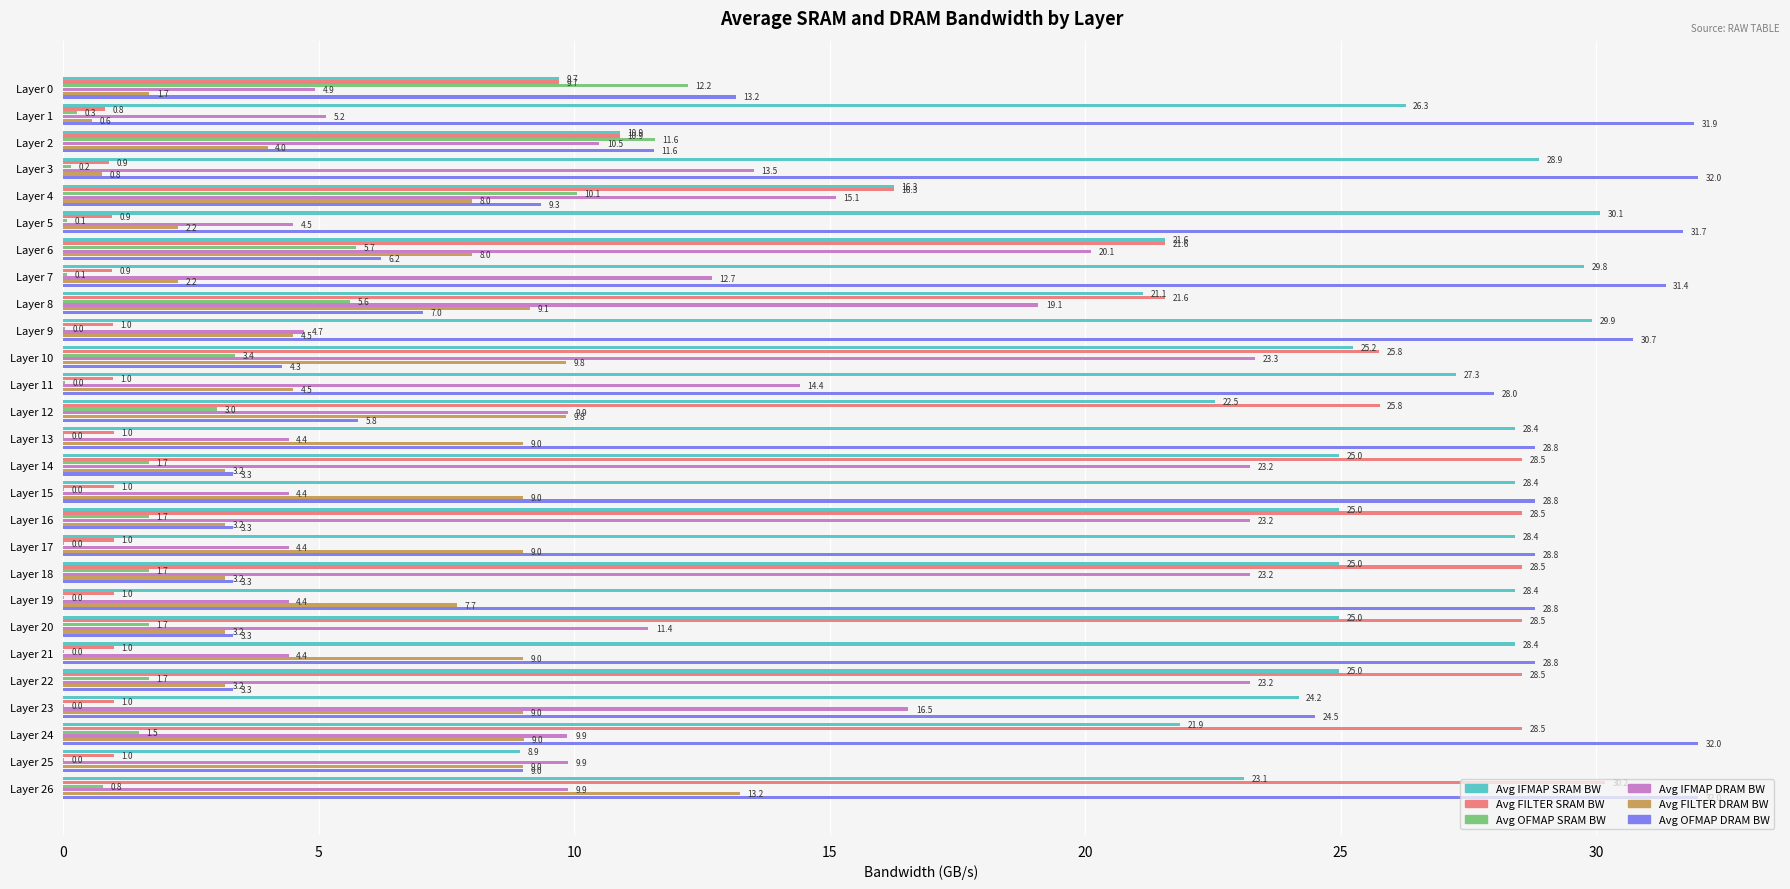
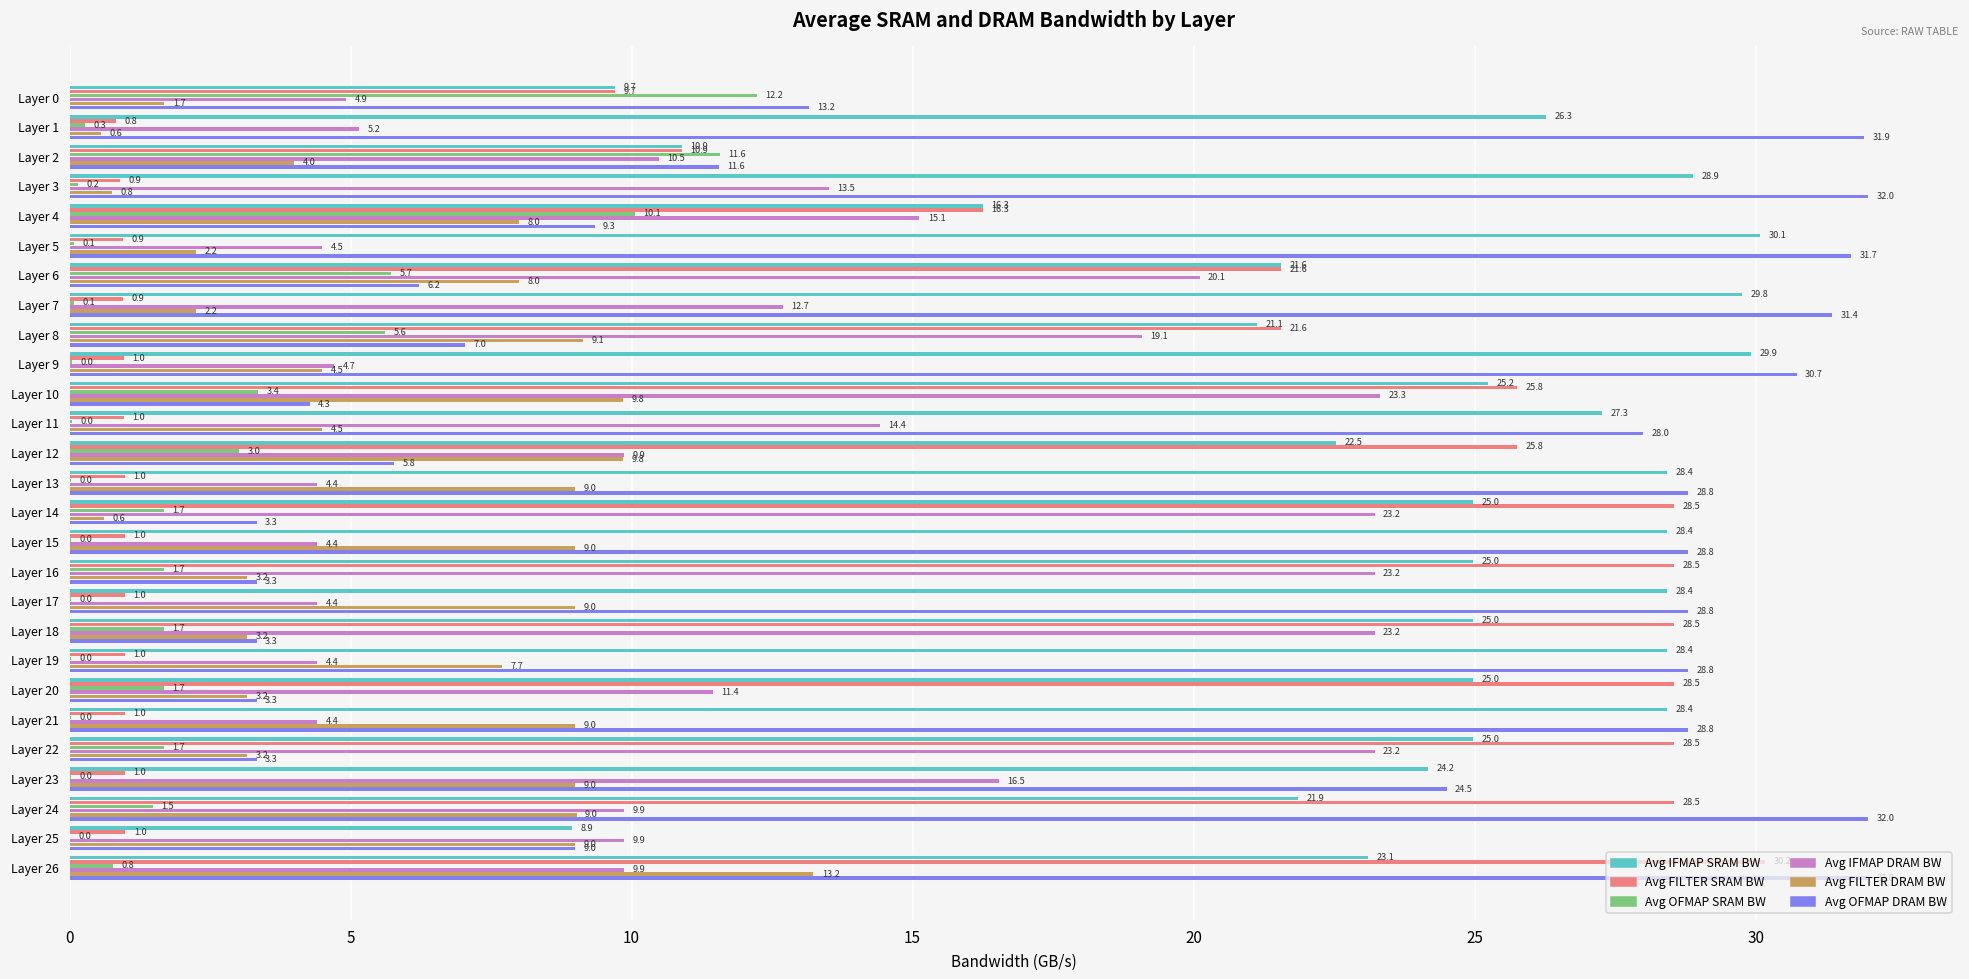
  {
    "Avg IFMAP SRAM BW": {
      "Layer 1": 26.3,
      "Layer 3": 28.9,
      "Layer 5": 30.1,
      "Layer 7": 29.8,
      "Layer 8": 21.1,
      "Layer 9": 29.9,
      "Layer 10": 25.2,
      "Layer 11": 27.3,
      "Layer 12": 22.5,
      "Layer 13": 28.4,
      "Layer 14": 25.0,
      "Layer 15": 28.4,
      "Layer 16": 25.0,
      "Layer 17": 28.4,
      "Layer 18": 25.0,
      "Layer 19": 28.4,
      "Layer 20": 25.0,
      "Layer 21": 28.4,
      "Layer 22": 25.0,
      "Layer 23": 24.2,
      "Layer 24": 21.9,
      "Layer 25": 8.9,
      "Layer 26": 23.1
    },
    "Avg FILTER SRAM BW": {
      "Layer 1": 0.8,
      "Layer 3": 0.9,
      "Layer 5": 0.9,
      "Layer 7": 0.9,
      "Layer 8": 21.6,
      "Layer 9": 1.0,
      "Layer 10": 25.8,
      "Layer 11": 1.0,
      "Layer 12": 25.8,
      "Layer 13": 1.0,
      "Layer 14": 28.5,
      "Layer 15": 1.0,
      "Layer 16": 28.5,
      "Layer 17": 1.0,
      "Layer 18": 28.5,
      "Layer 19": 1.0,
      "Layer 20": 28.5,
      "Layer 21": 1.0,
      "Layer 22": 28.5,
      "Layer 23": 1.0,
      "Layer 24": 28.5,
      "Layer 25": 1.0
    },
    "Avg OFMAP SRAM BW": {
      "Layer 0": 12.2,
      "Layer 1": 0.3,
      "Layer 2": 11.6,
      "Layer 3": 0.2,
      "Layer 4": 10.1,
      "Layer 5": 0.1,
      "Layer 6": 5.7,
      "Layer 7": 0.1,
      "Layer 8": 5.6,
      "Layer 9": 0.0,
      "Layer 10": 3.4,
      "Layer 11": 0.0,
      "Layer 12": 3.0,
      "Layer 13": 0.0,
      "Layer 14": 1.7,
      "Layer 15": 0.0,
      "Layer 16": 1.7,
      "Layer 17": 0.0,
      "Layer 18": 1.7,
      "Layer 19": 0.0,
      "Layer 20": 1.7,
      "Layer 21": 0.0,
      "Layer 22": 1.7,
      "Layer 23": 0.0,
      "Layer 24": 1.5,
      "Layer 25": 0.0,
      "Layer 26": 0.8
    },
    "Avg IFMAP DRAM BW": {
      "Layer 0": 4.9,
      "Layer 1": 5.2,
      "Layer 2": 10.5,
      "Layer 3": 13.5,
      "Layer 4": 15.1,
      "Layer 5": 4.5,
      "Layer 6": 20.1,
      "Layer 7": 12.7,
      "Layer 8": 19.1,
      "Layer 9": 4.7,
      "Layer 10": 23.3,
      "Layer 11": 14.4,
      "Layer 13": 4.4,
      "Layer 14": 23.2,
      "Layer 15": 4.4,
      "Layer 16": 23.2,
      "Layer 17": 4.4,
      "Layer 18": 23.2,
      "Layer 19": 4.4,
      "Layer 20": 11.4,
      "Layer 21": 4.4,
      "Layer 22": 23.2,
      "Layer 23": 16.5,
      "Layer 24": 9.9,
      "Layer 25": 9.9,
      "Layer 26": 9.9
    },
    "Avg FILTER DRAM BW": {
      "Layer 0": 1.7,
      "Layer 1": 0.6,
      "Layer 2": 4.0,
      "Layer 3": 0.8,
      "Layer 4": 8.0,
      "Layer 5": 2.2,
      "Layer 6": 8.0,
      "Layer 7": 2.2,
      "Layer 8": 9.1,
      "Layer 9": 4.5,
      "Layer 10": 9.8,
      "Layer 11": 4.5,
      "Layer 13": 9.0,
-     "Layer 14": 3.2,
+     "Layer 14": 0.6,
      "Layer 15": 9.0,
      "Layer 17": 9.0,
      "Layer 19": 7.7,
      "Layer 21": 9.0,
      "Layer 23": 9.0,
      "Layer 24": 9.0,
      "Layer 26": 13.2
    },
    "Avg OFMAP DRAM BW": {
      "Layer 0": 13.2,
      "Layer 1": 31.9,
      "Layer 2": 11.6,
      "Layer 3": 32.0,
      "Layer 4": 9.3,
      "Layer 5": 31.7,
      "Layer 6": 6.2,
      "Layer 7": 31.4,
      "Layer 8": 7.0,
      "Layer 9": 30.7,
      "Layer 10": 4.3,
      "Layer 11": 28.0,
      "Layer 12": 5.8,
      "Layer 13": 28.8,
      "Layer 15": 28.8,
      "Layer 17": 28.8,
      "Layer 19": 28.8,
      "Layer 21": 28.8,
      "Layer 23": 24.5,
      "Layer 24": 32.0
    }
  }
